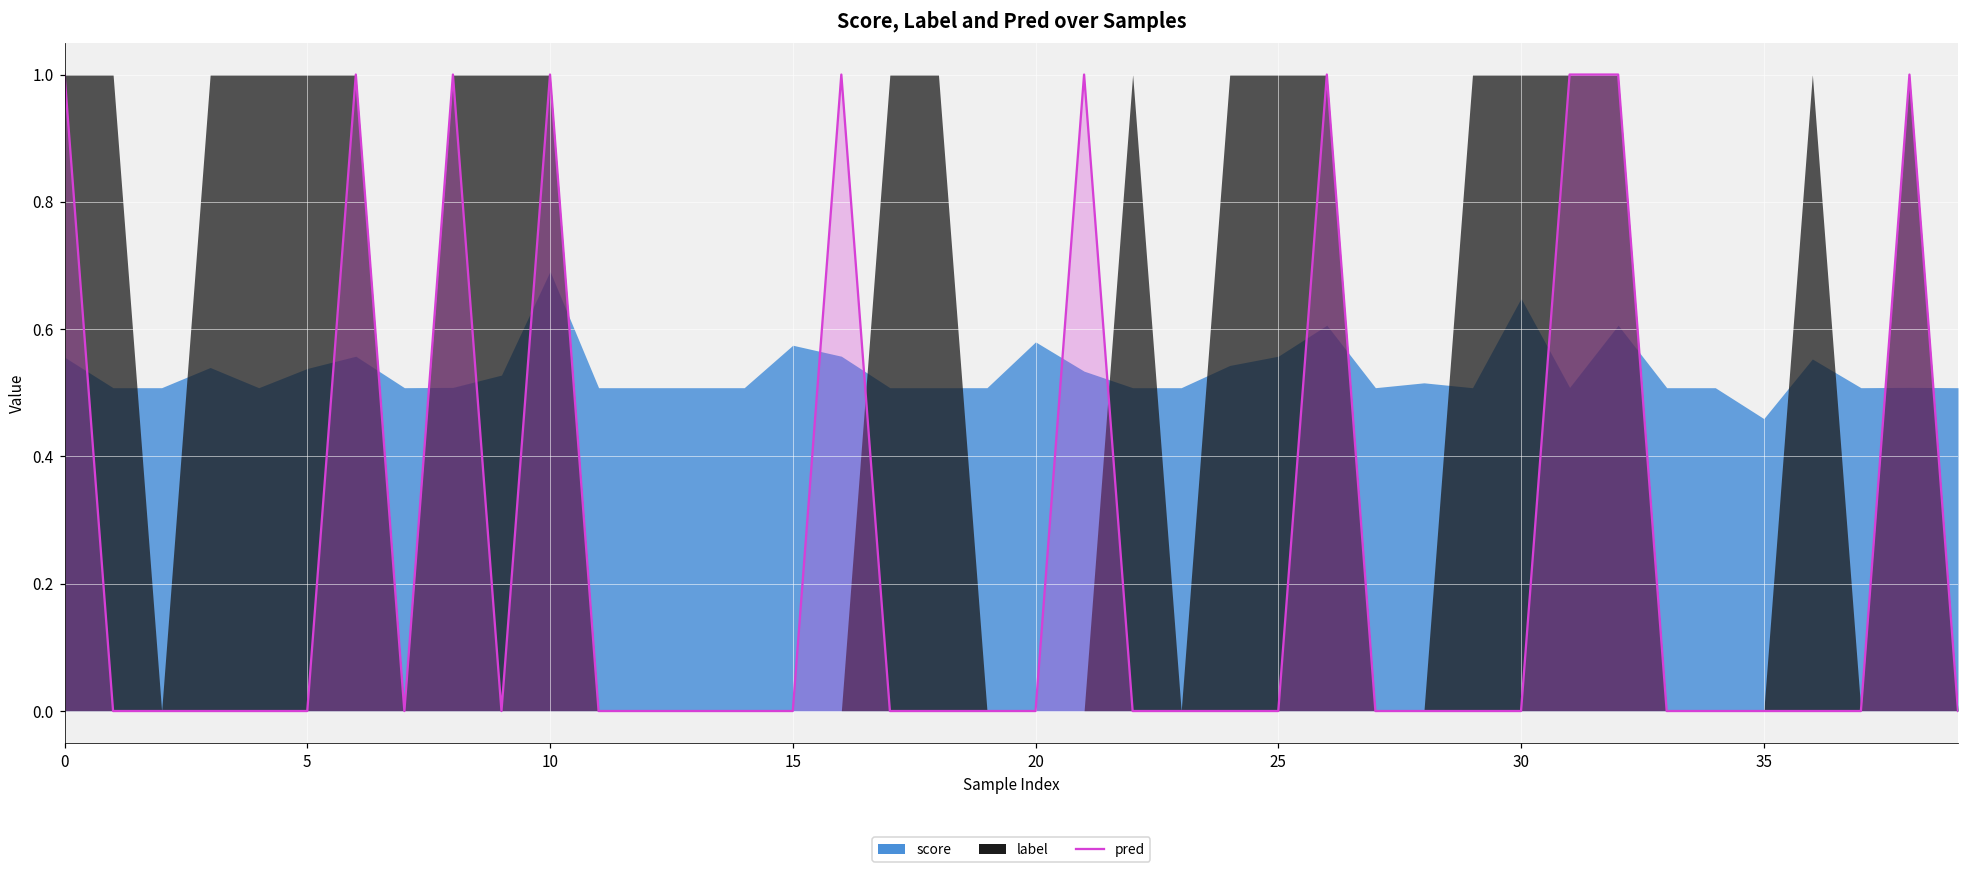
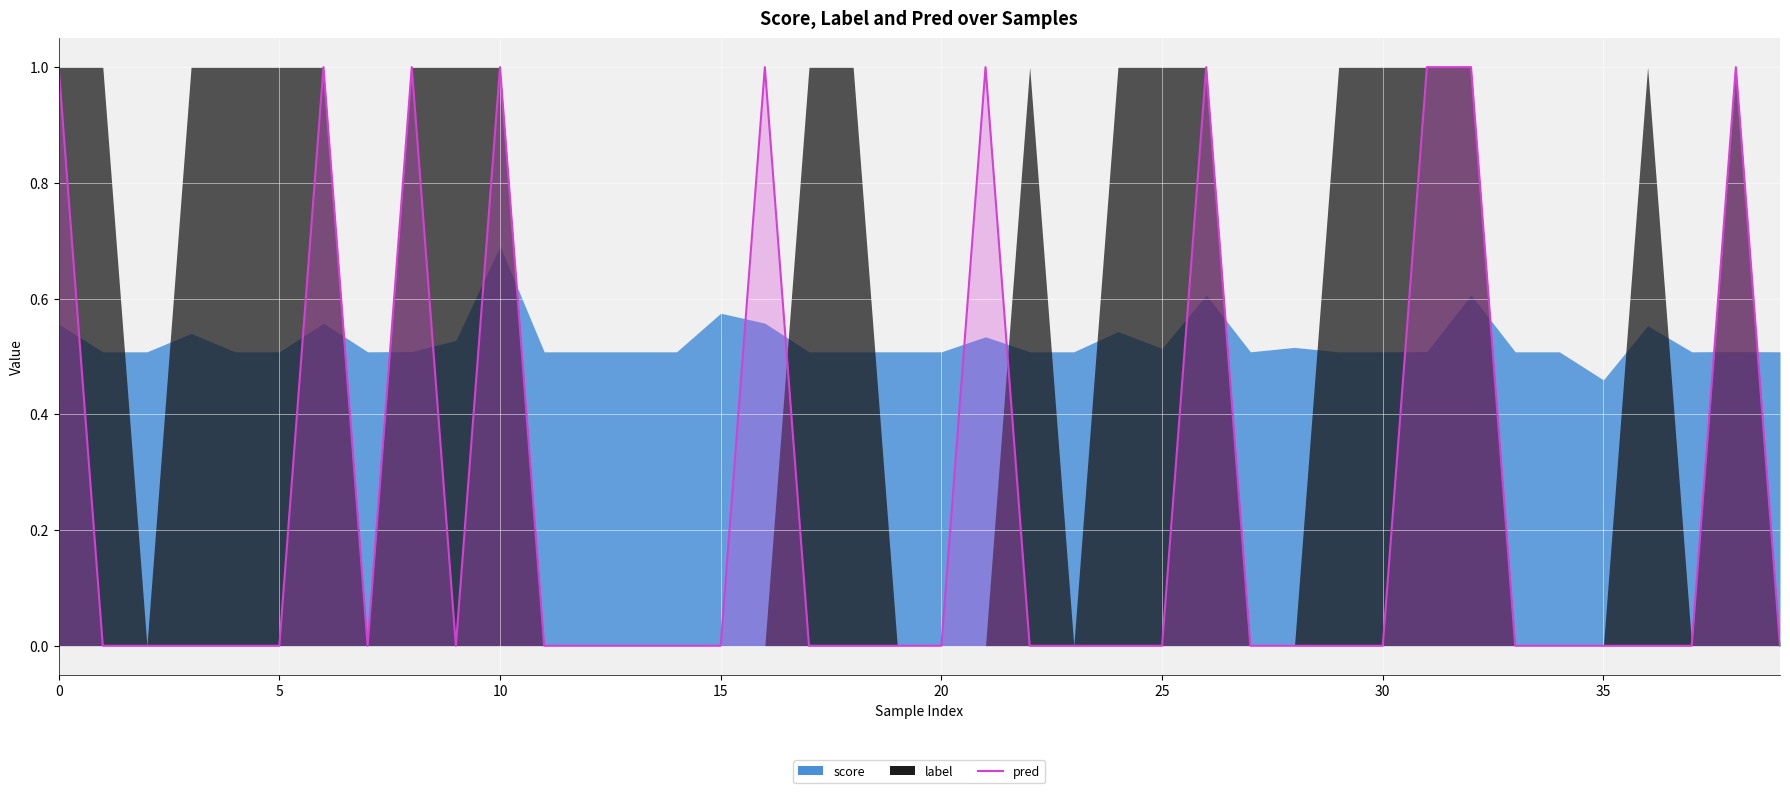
  {
    "score": {
      "0": 0.56,
-     "5": 0.54,
+     "5": 0.51,
      "10": 0.69,
      "15": 0.57,
-     "20": 0.58,
-     "25": 0.56,
-     "30": 0.65,
+     "20": 0.51,
+     "25": 0.51,
+     "30": 0.51,
      "35": 0.46
    },
    "label": {
      "5": 1.00,
      "25": 1.00,
      "30": 1.00
    },
    "pred": {
      "5": 0.00,
      "25": 0.00,
      "30": 0.00
    }
  }
